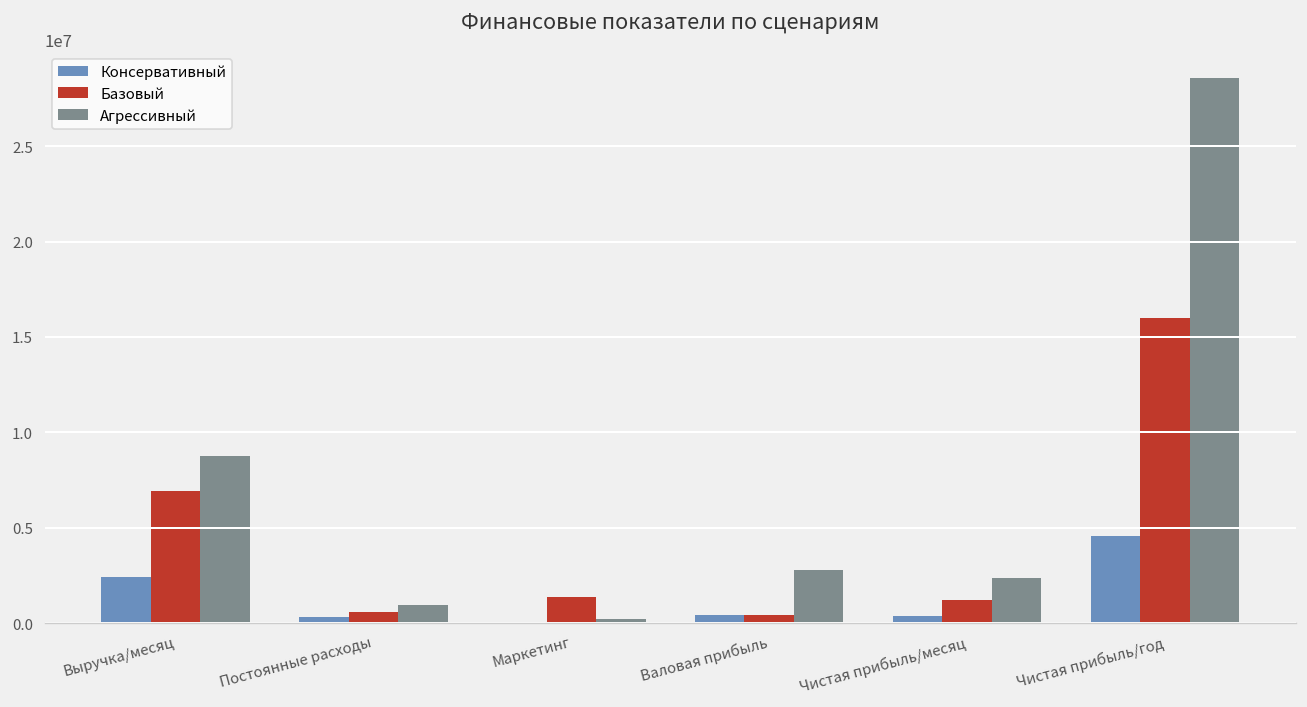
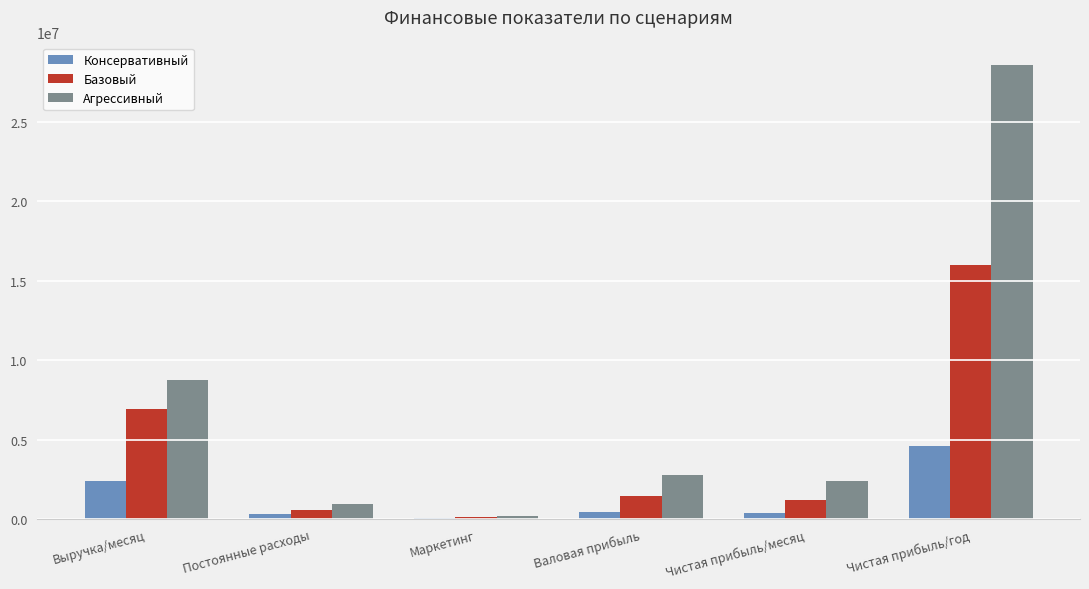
  {
    "Базовый": {
      "Выручка/месяц": 6900000,
      "Постоянные расходы": 600000,
-     "Маркетинг": 1400000,
-     "Валовая прибыль": 400000,
+     "Маркетинг": 100000,
+     "Валовая прибыль": 1500000,
      "Чистая прибыль/месяц": 1200000,
      "Чистая прибыль/год": 16000000
    }
  }
